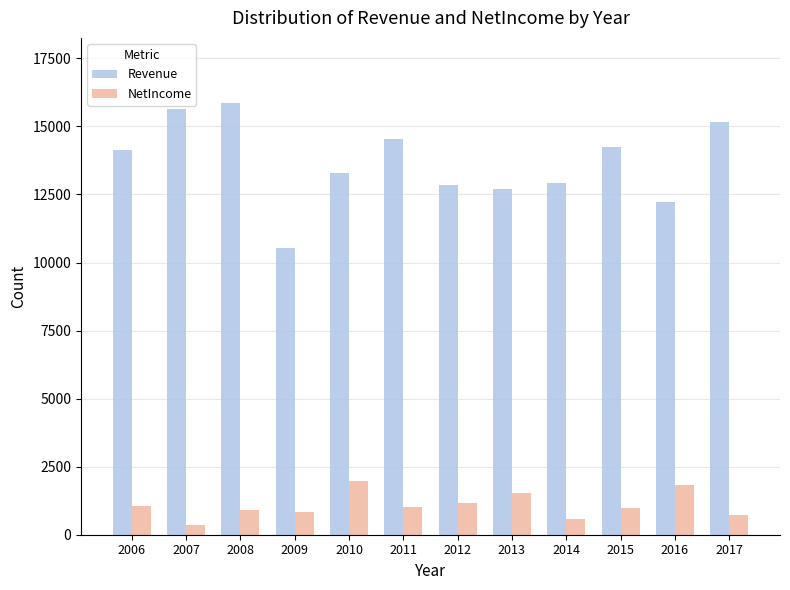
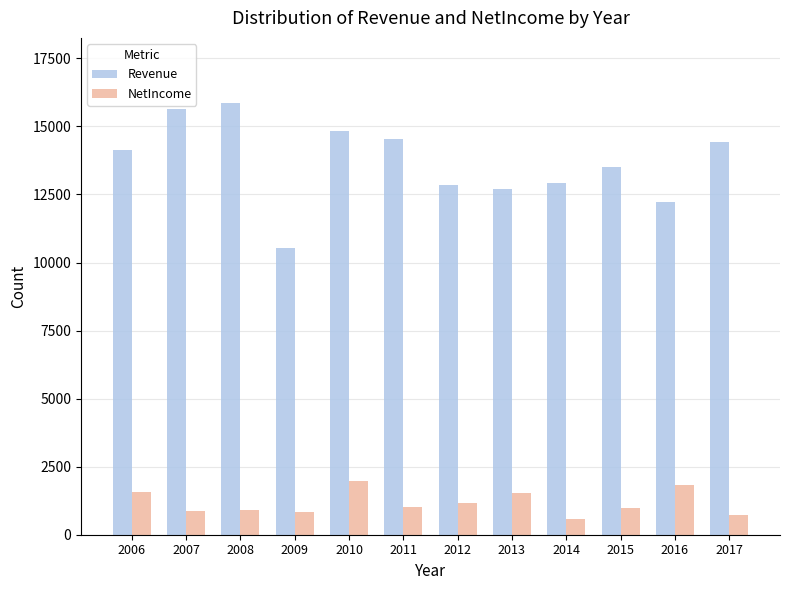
  {
    "Revenue": {
      "2006": 14100,
      "2007": 15700,
      "2008": 15900,
      "2009": 10500,
-     "2010": 13300,
+     "2010": 14800,
      "2011": 14500,
      "2012": 12900,
      "2013": 12700,
      "2014": 12900,
-     "2015": 14200,
+     "2015": 13500,
      "2016": 12200,
-     "2017": 15200
+     "2017": 14400
    },
    "NetIncome": {
-     "2006": 1000,
-     "2007": 300,
+     "2006": 1600,
+     "2007": 900,
      "2008": 900,
      "2009": 800,
      "2010": 2000,
      "2011": 1000,
      "2012": 1200,
      "2013": 1500,
      "2014": 600,
      "2015": 1000,
      "2016": 1800,
      "2017": 700
    }
  }
